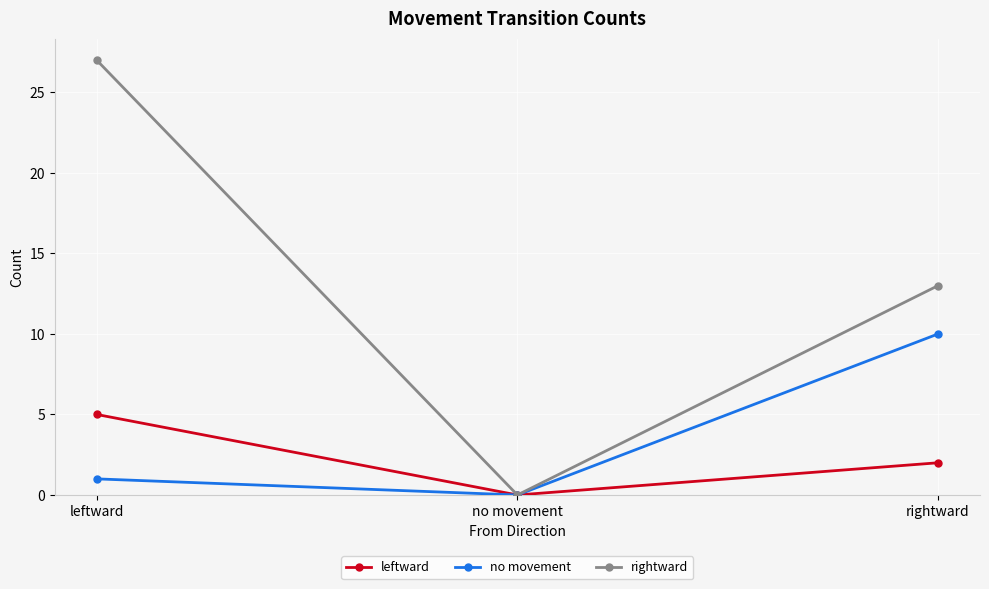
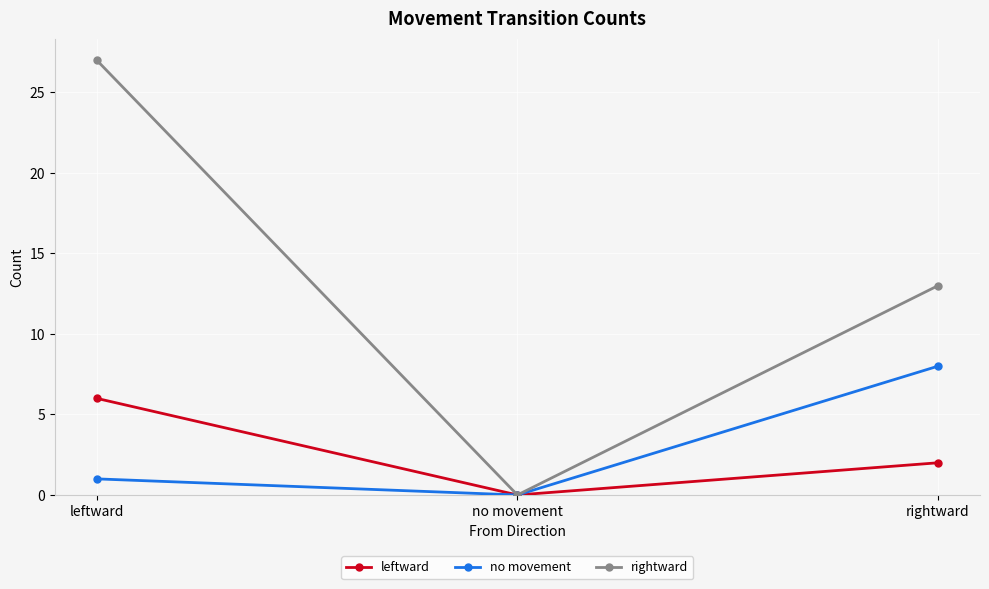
  {
    "leftward": {
-     "leftward": 5,
+     "leftward": 6,
      "rightward": 2
    },
    "no movement": {
      "leftward": 1,
-     "rightward": 10
+     "rightward": 8
    },
    "rightward": {
      "leftward": 27,
      "rightward": 13
    }
  }
